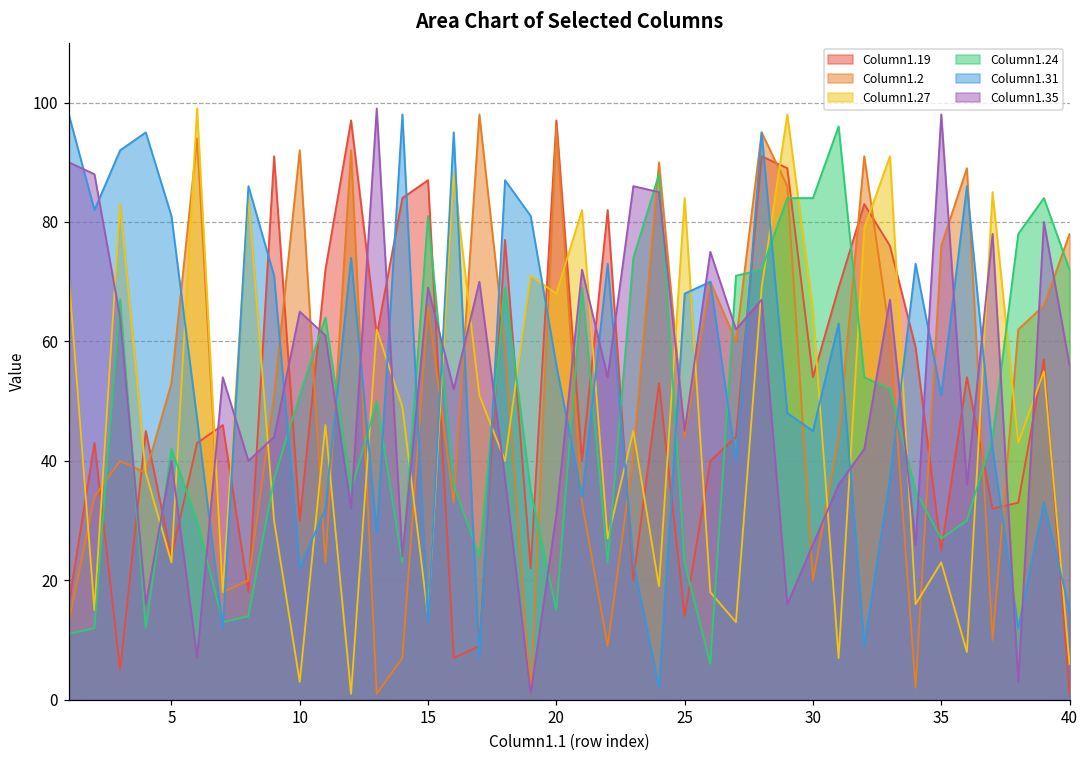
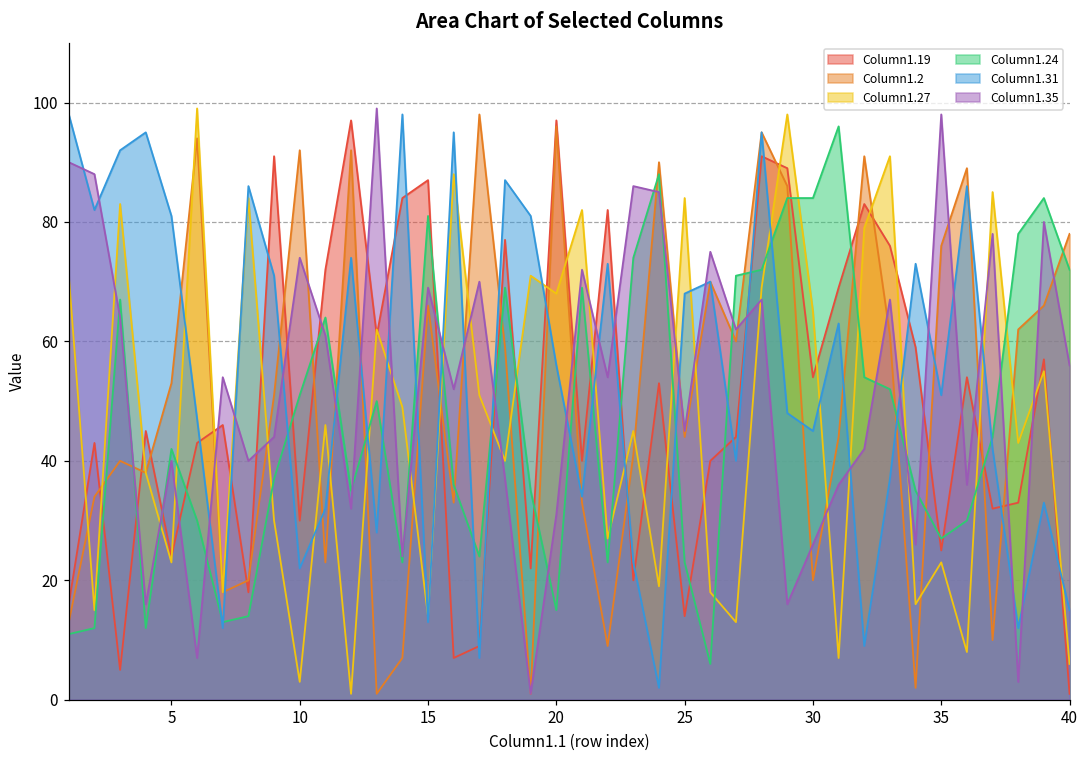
  {
    "Column1.24": {
      "5": 42,
      "10": 51,
      "15": 81,
      "20": 15,
      "25": 23,
      "30": 84,
      "35": 27,
      "40": 72
    },
    "Column1.31": {
      "5": 81,
      "10": 22,
      "15": 13,
      "20": 56,
      "25": 68,
      "30": 45,
      "35": 51,
      "40": 15
    },
    "Column1.35": {
      "5": 40,
-     "10": 65,
+     "10": 74,
      "15": 69,
      "20": 31,
      "25": 45,
      "30": 26,
      "35": 98,
      "40": 56
    }
  }
